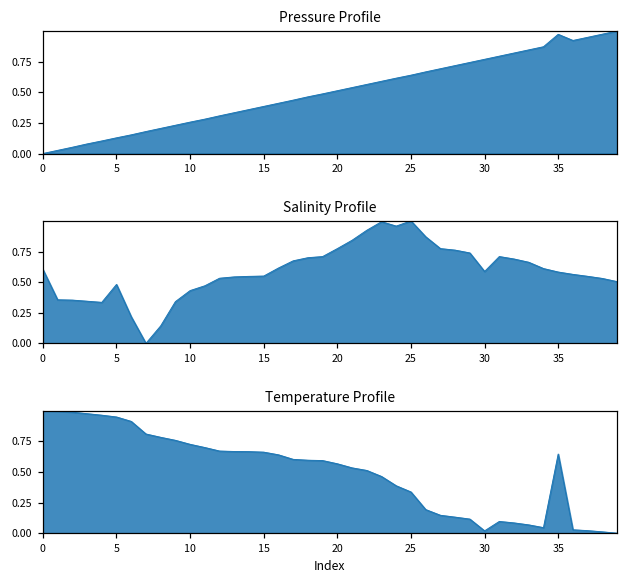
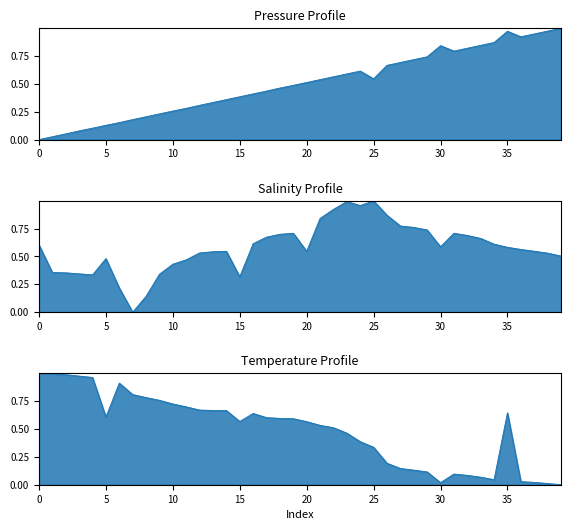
  {
    "Pressure Profile": {
      "0": 0.00,
      "5": 0.13,
      "10": 0.26,
      "15": 0.38,
      "20": 0.51,
-     "25": 0.64,
-     "30": 0.77,
+     "25": 0.55,
+     "30": 0.84,
      "35": 0.97
    },
    "Salinity Profile": {
      "0": 0.60,
      "5": 0.48,
      "10": 0.43,
-     "15": 0.55,
-     "20": 0.77,
+     "15": 0.32,
+     "20": 0.55,
      "25": 1.00,
      "30": 0.59,
      "35": 0.58
    },
    "Temperature Profile": {
      "0": 1.00,
-     "5": 0.95,
+     "5": 0.61,
      "10": 0.73,
-     "15": 0.66,
+     "15": 0.57,
      "20": 0.57,
      "25": 0.34,
      "30": 0.02,
      "35": 0.65
    }
  }
